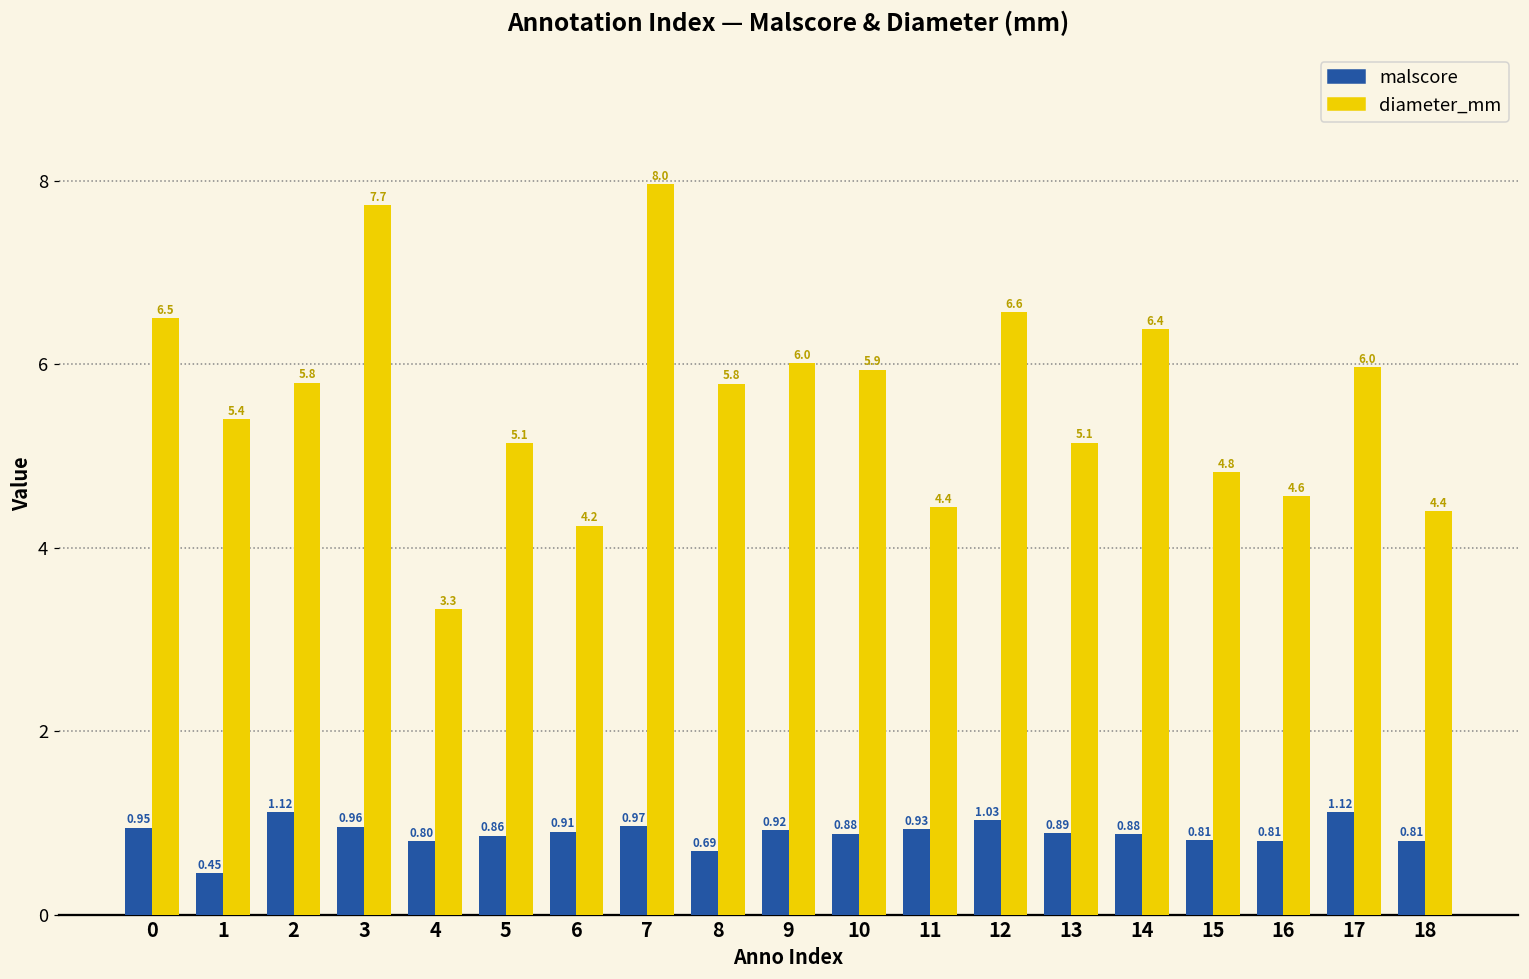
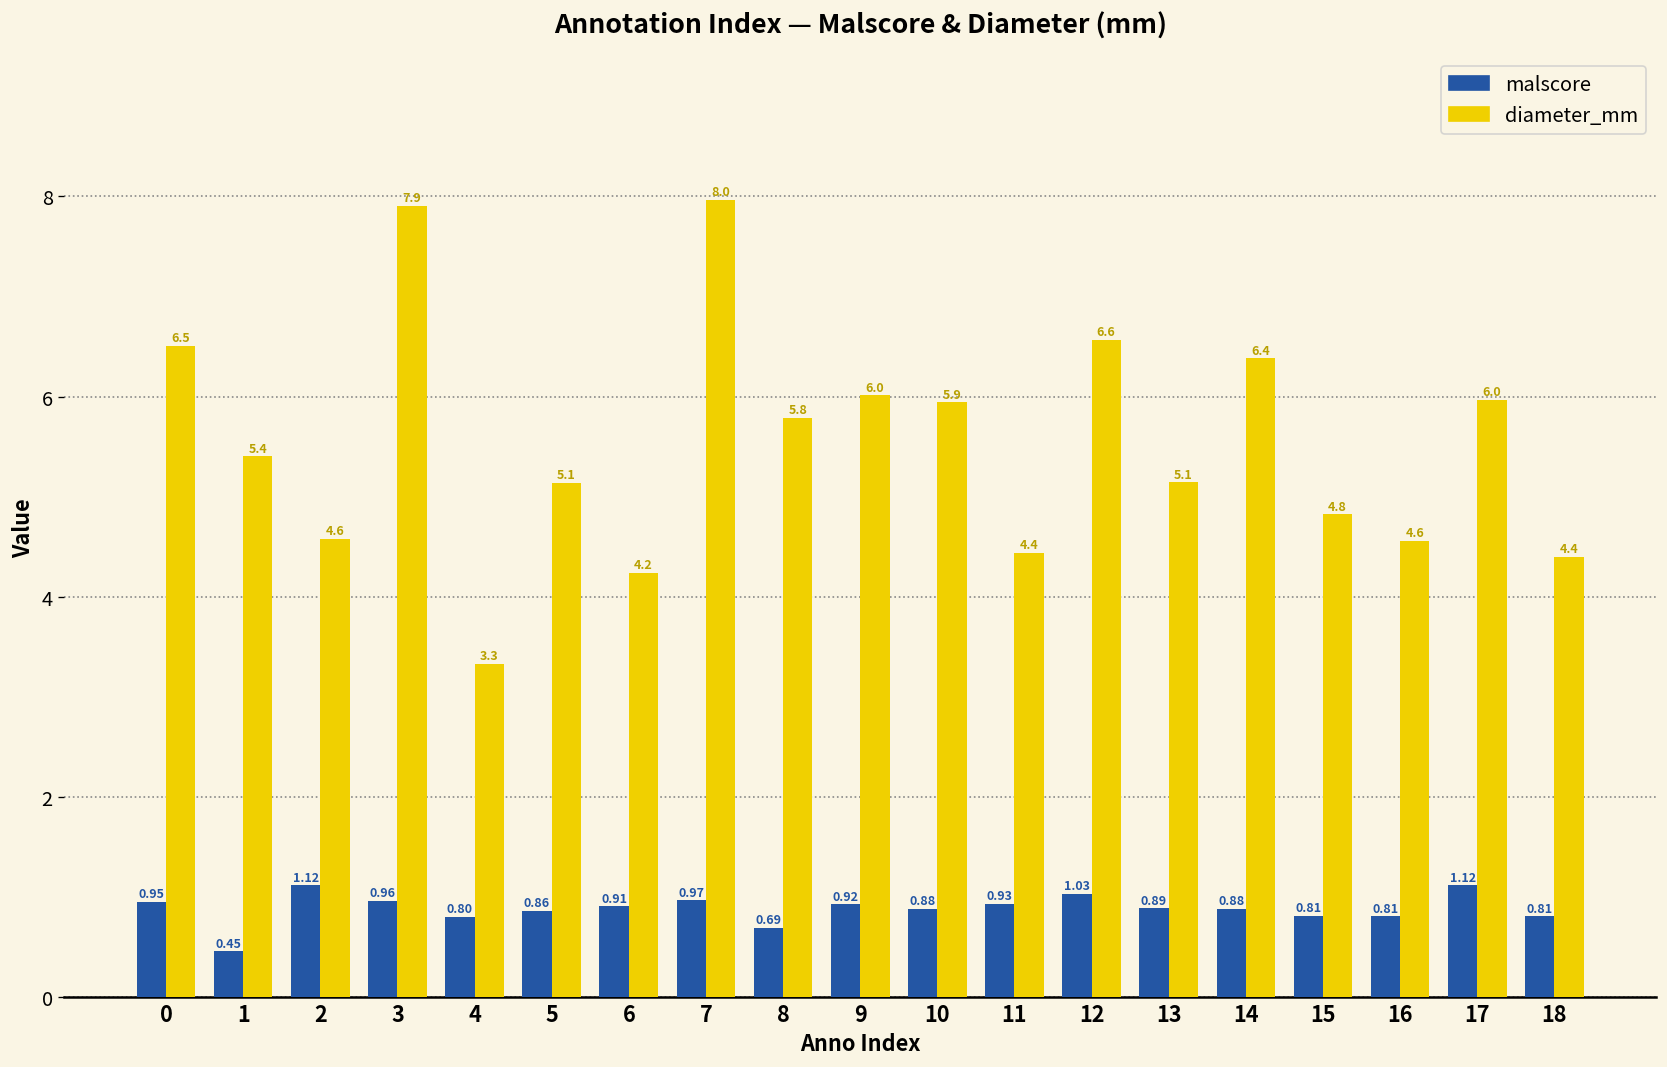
  {
    "malscore": {
      "0": 0.95,
      "1": 0.45,
      "2": 1.12,
      "3": 0.96,
      "4": 0.80,
      "5": 0.86,
      "6": 0.91,
      "7": 0.97,
      "8": 0.69,
      "9": 0.92,
      "10": 0.88,
      "11": 0.93,
      "12": 1.03,
      "13": 0.89,
      "14": 0.88,
      "15": 0.81,
      "16": 0.81,
      "17": 1.12,
      "18": 0.81
    },
    "diameter_mm": {
      "0": 6.5,
      "1": 5.4,
-     "2": 5.8,
-     "3": 7.7,
+     "2": 4.6,
+     "3": 7.9,
      "4": 3.3,
      "5": 5.1,
      "6": 4.2,
      "7": 8.0,
      "8": 5.8,
      "9": 6.0,
      "10": 5.9,
      "11": 4.4,
      "12": 6.6,
      "13": 5.1,
      "14": 6.4,
      "15": 4.8,
      "16": 4.6,
      "17": 6.0,
      "18": 4.4
    }
  }
